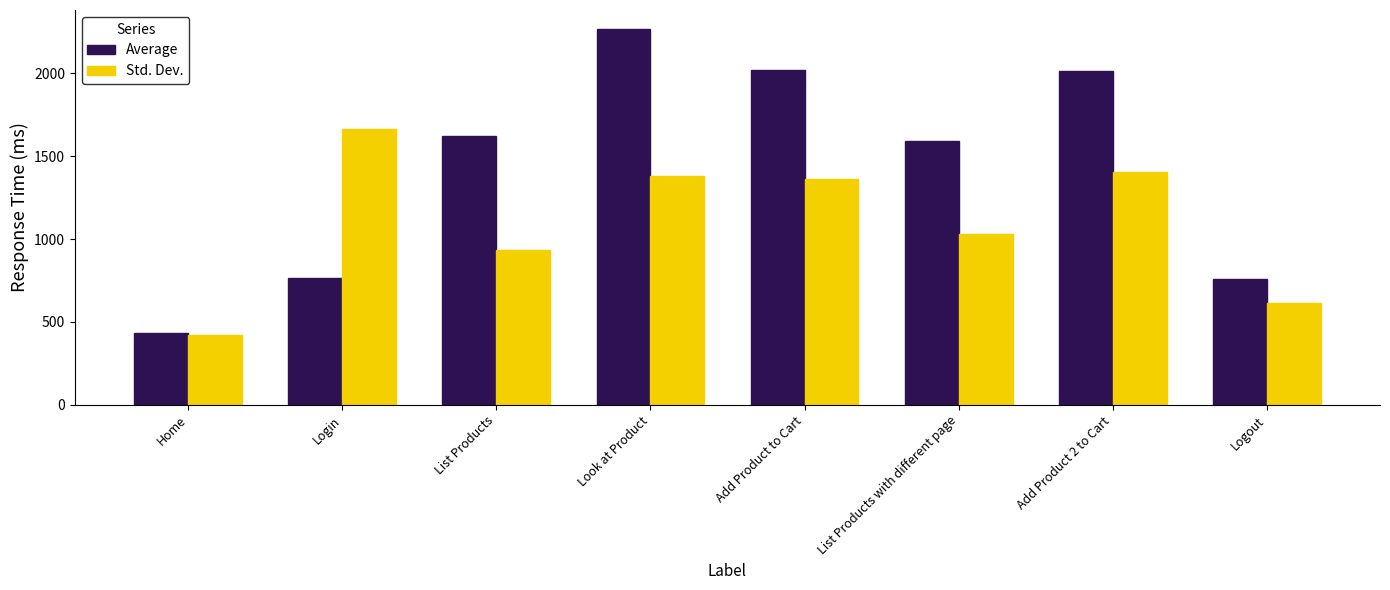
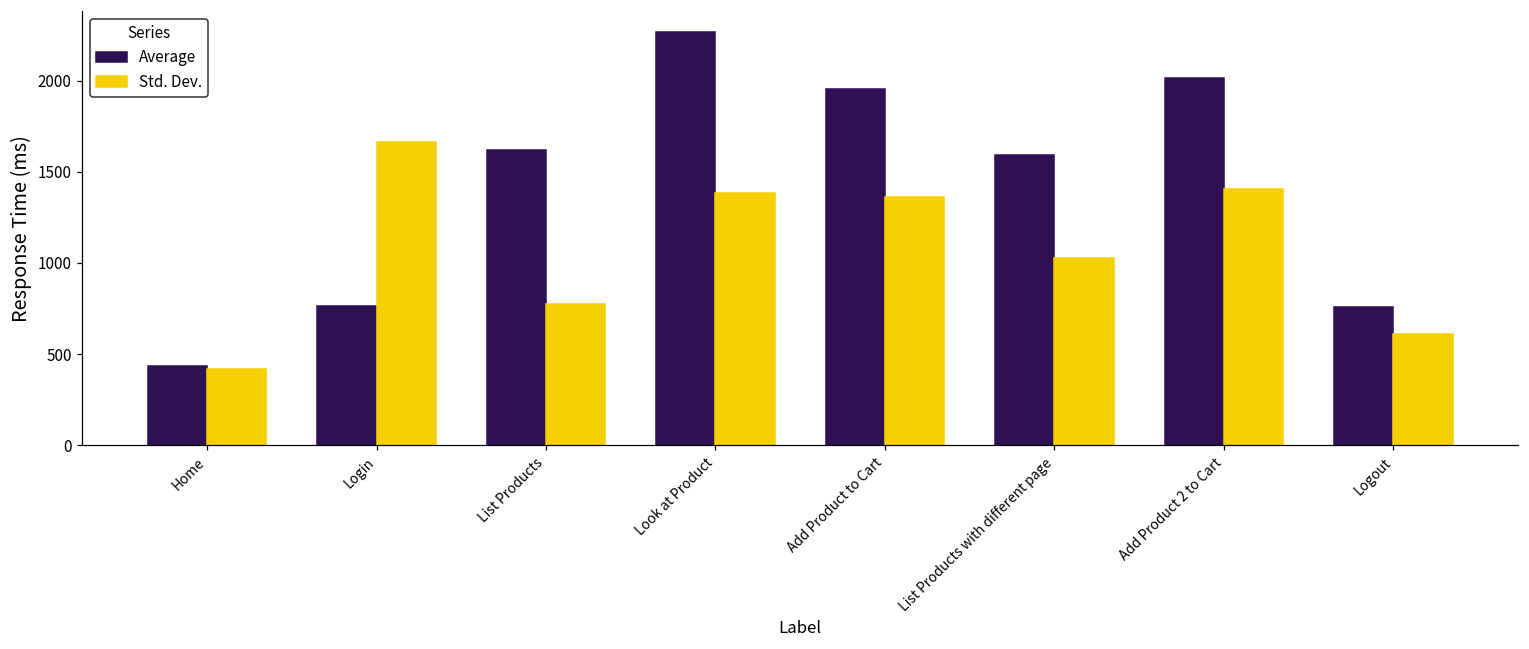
  {
    "Average": {
      "Home": 430,
      "Login": 760,
      "List Products": 1620,
      "Look at Product": 2270,
-     "Add Product to Cart": 2020,
+     "Add Product to Cart": 1950,
      "List Products with different page": 1590,
      "Add Product 2 to Cart": 2020,
      "Logout": 760
    },
    "Std. Dev.": {
      "Home": 420,
      "Login": 1660,
-     "List Products": 930,
+     "List Products": 770,
      "Look at Product": 1380,
      "Add Product to Cart": 1360,
      "List Products with different page": 1030,
      "Add Product 2 to Cart": 1410,
      "Logout": 610
    }
  }
